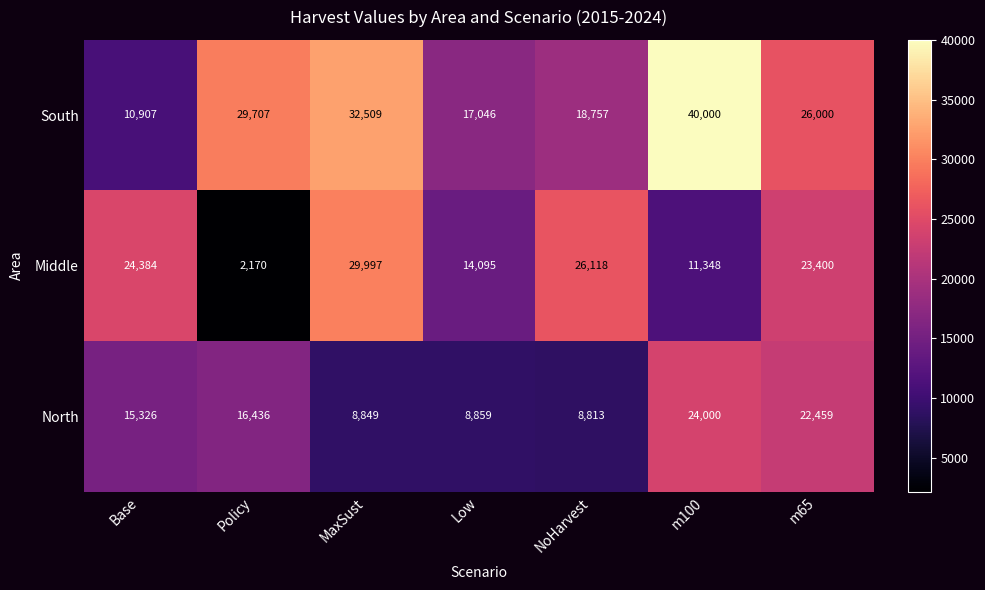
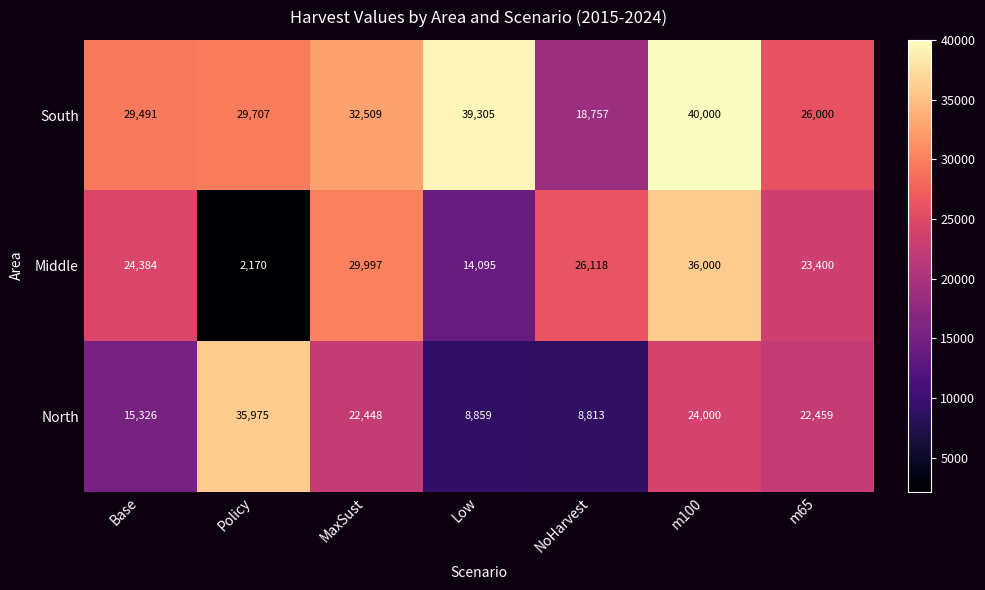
  {
    "South": {
-     "Base": "10,907",
+     "Base": "29,491",
      "Policy": "29,707",
      "MaxSust": "32,509",
-     "Low": "17,046",
+     "Low": "39,305",
      "NoHarvest": "18,757",
      "m100": "40,000",
      "m65": "26,000"
    },
    "Middle": {
      "Base": "24,384",
      "Policy": "2,170",
      "MaxSust": "29,997",
      "Low": "14,095",
      "NoHarvest": "26,118",
-     "m100": "11,348",
+     "m100": "36,000",
      "m65": "23,400"
    },
    "North": {
      "Base": "15,326",
-     "Policy": "16,436",
-     "MaxSust": "8,849",
+     "Policy": "35,975",
+     "MaxSust": "22,448",
      "Low": "8,859",
      "NoHarvest": "8,813",
      "m100": "24,000",
      "m65": "22,459"
    }
  }
